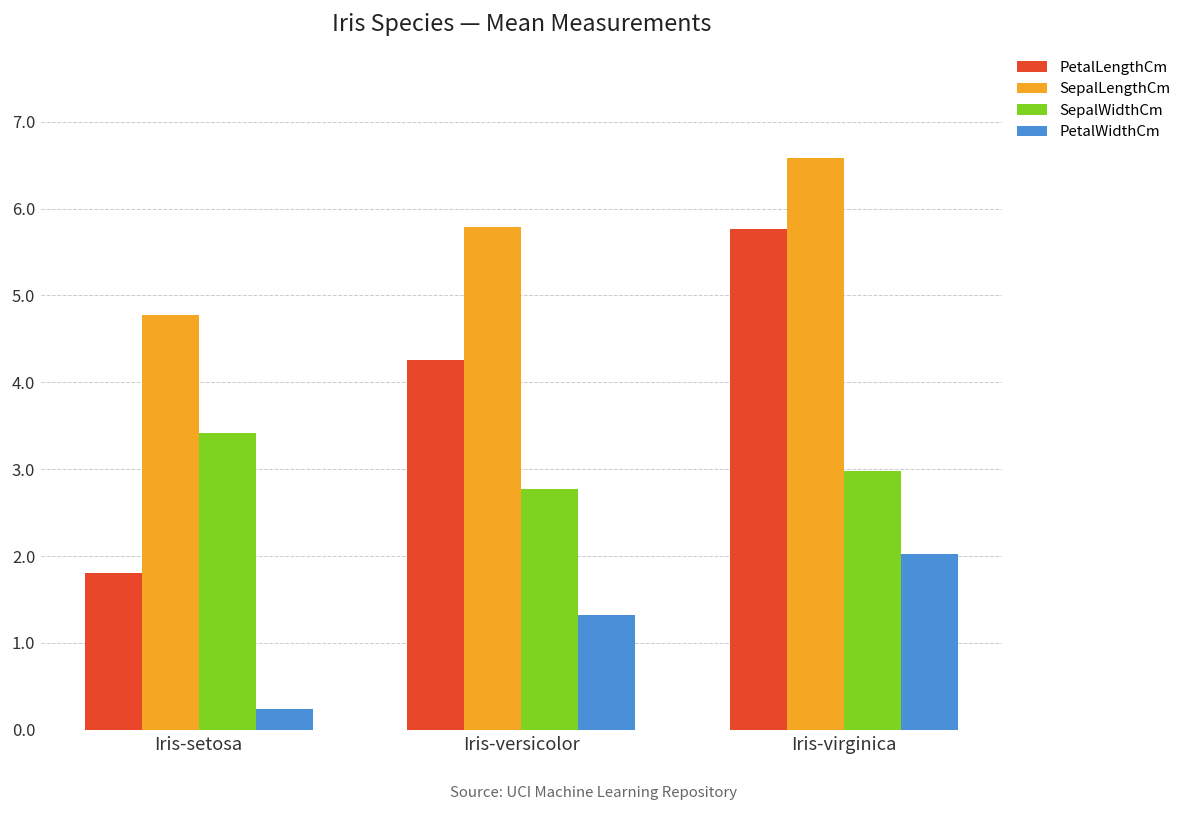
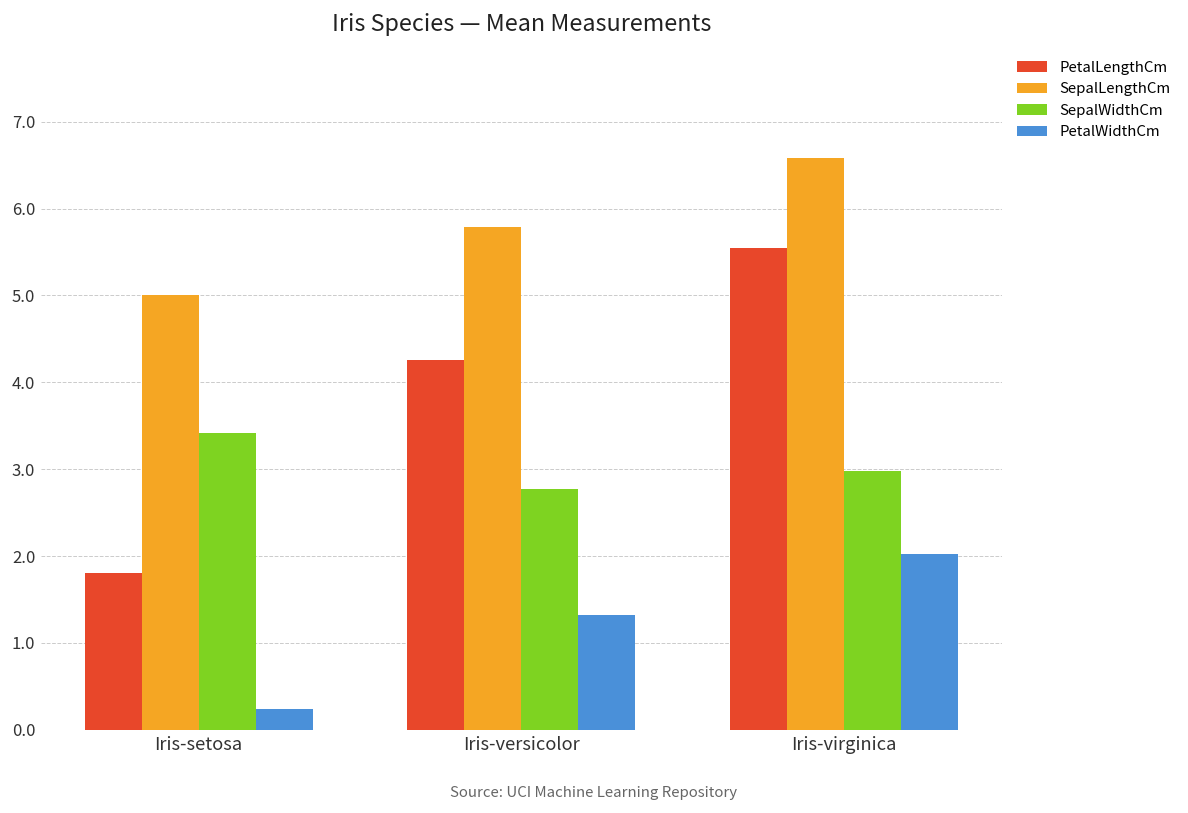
  {
    "PetalLengthCm": {
      "Iris-setosa": 1.8,
      "Iris-versicolor": 4.3,
-     "Iris-virginica": 5.8
+     "Iris-virginica": 5.6
    },
    "SepalLengthCm": {
-     "Iris-setosa": 4.8,
+     "Iris-setosa": 5.0,
      "Iris-versicolor": 5.8,
      "Iris-virginica": 6.6
    },
    "SepalWidthCm": {
      "Iris-setosa": 3.4,
      "Iris-versicolor": 2.8,
      "Iris-virginica": 3.0
    },
    "PetalWidthCm": {
      "Iris-setosa": 0.2,
      "Iris-versicolor": 1.3,
      "Iris-virginica": 2.0
    }
  }
